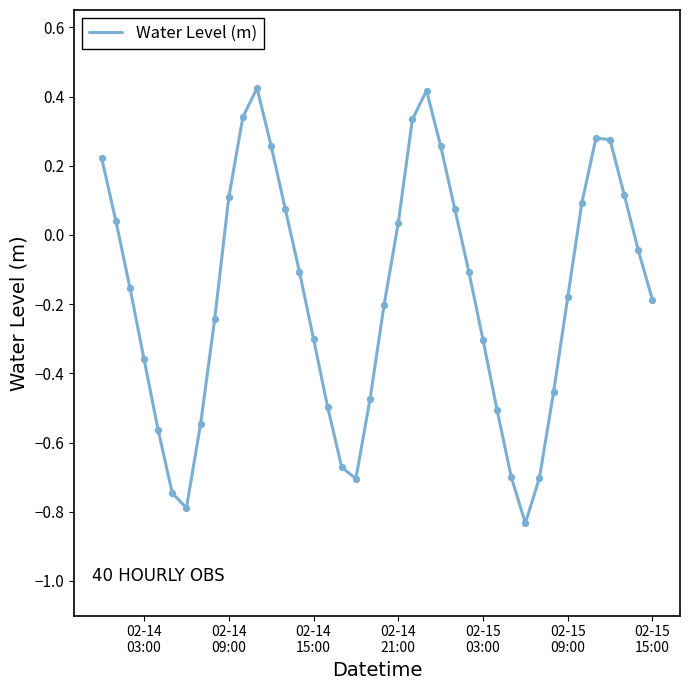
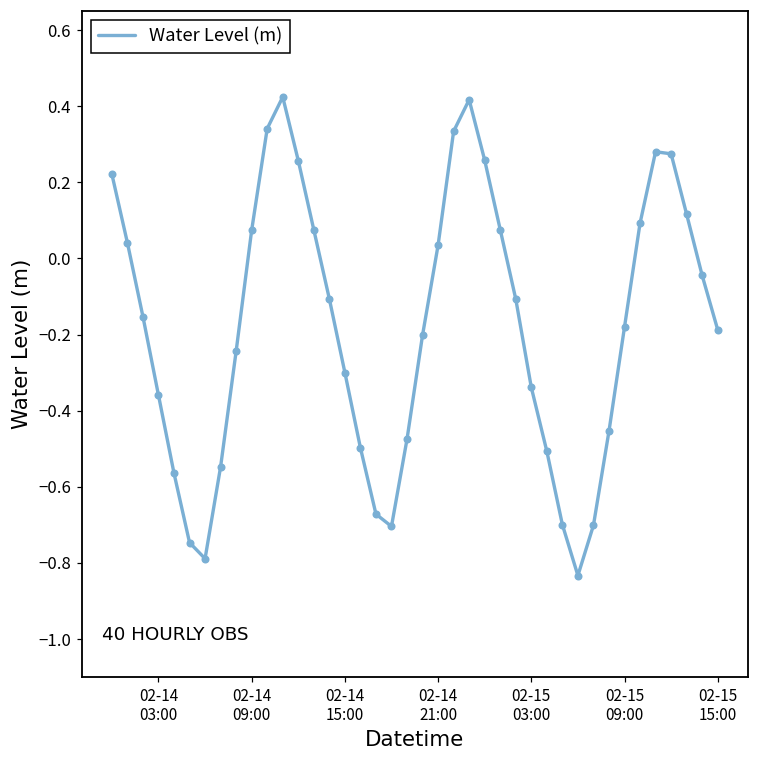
  {
    "02-14 03:00": -0.36,
-   "02-14 09:00": 0.11,
+   "02-14 09:00": 0.07,
    "02-14 15:00": -0.30,
    "02-14 21:00": 0.03,
-   "02-15 03:00": -0.30,
+   "02-15 03:00": -0.34,
    "02-15 09:00": -0.18,
    "02-15 15:00": -0.19
  }
